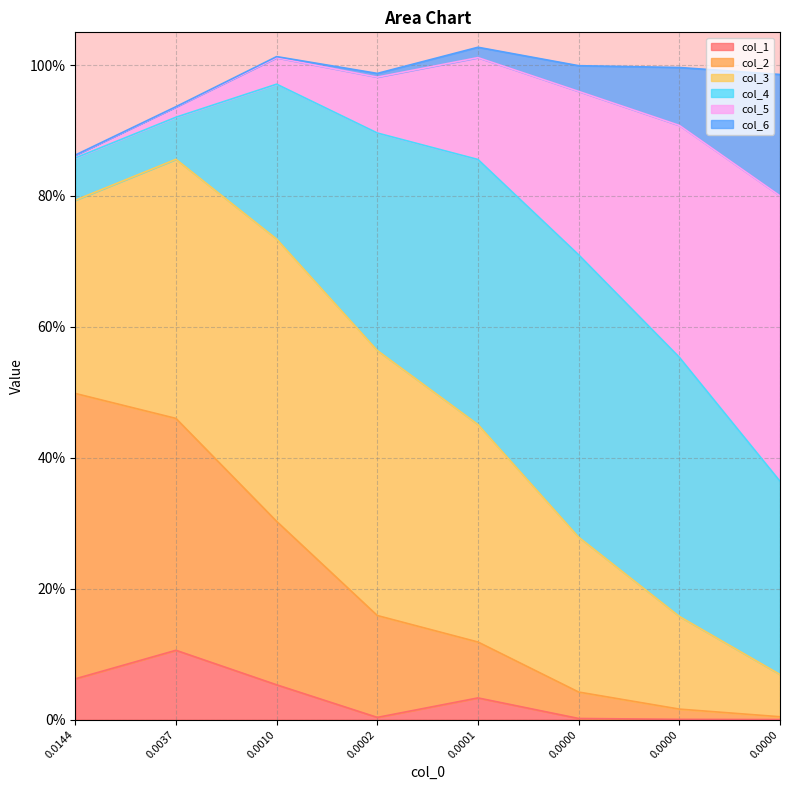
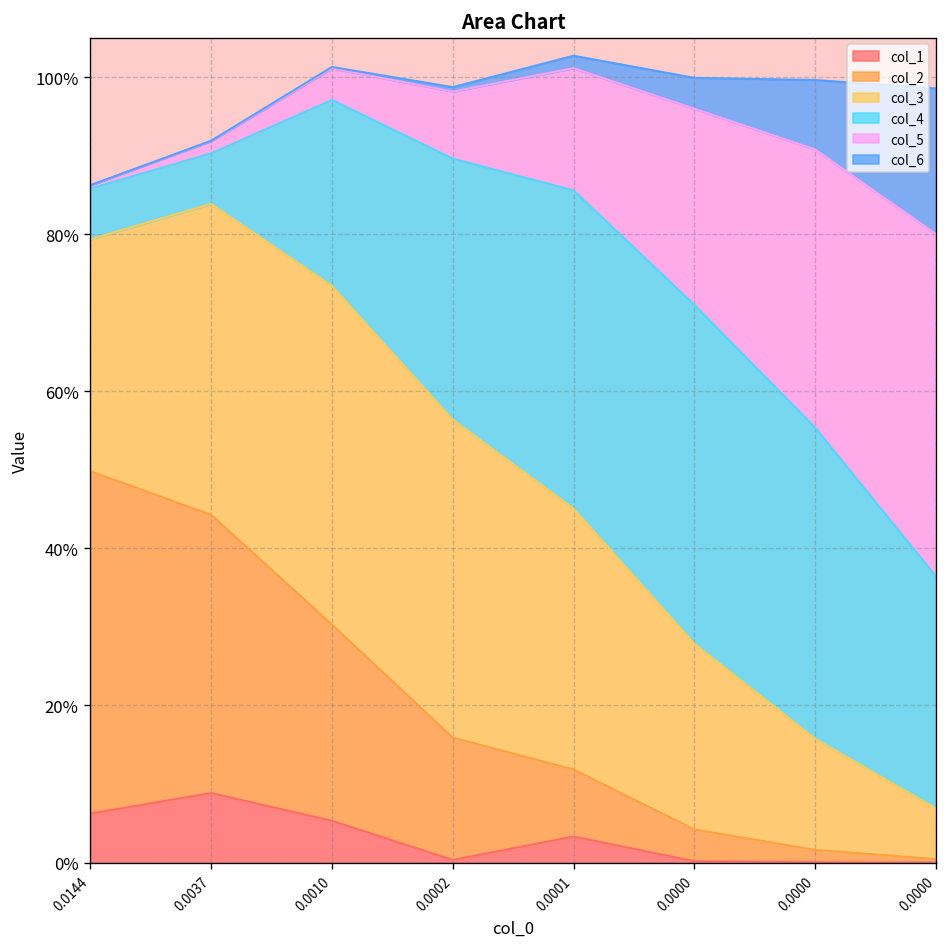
  {
    "col_1": {
      "0.0144": "6%",
-     "0.0037": "11%",
+     "0.0037": "9%",
      "0.0010": "5%",
      "0.0002": "0%",
      "0.0001": "3%"
    },
    "col_4": {
      "0.0144": "6%",
      "0.0037": "6%",
      "0.0010": "24%",
      "0.0002": "33%",
      "0.0001": "40%"
    },
    "col_5": {
      "0.0002": "9%",
      "0.0001": "16%"
    },
    "col_6": {
      "0.0002": "1%",
      "0.0001": "2%"
    }
  }
